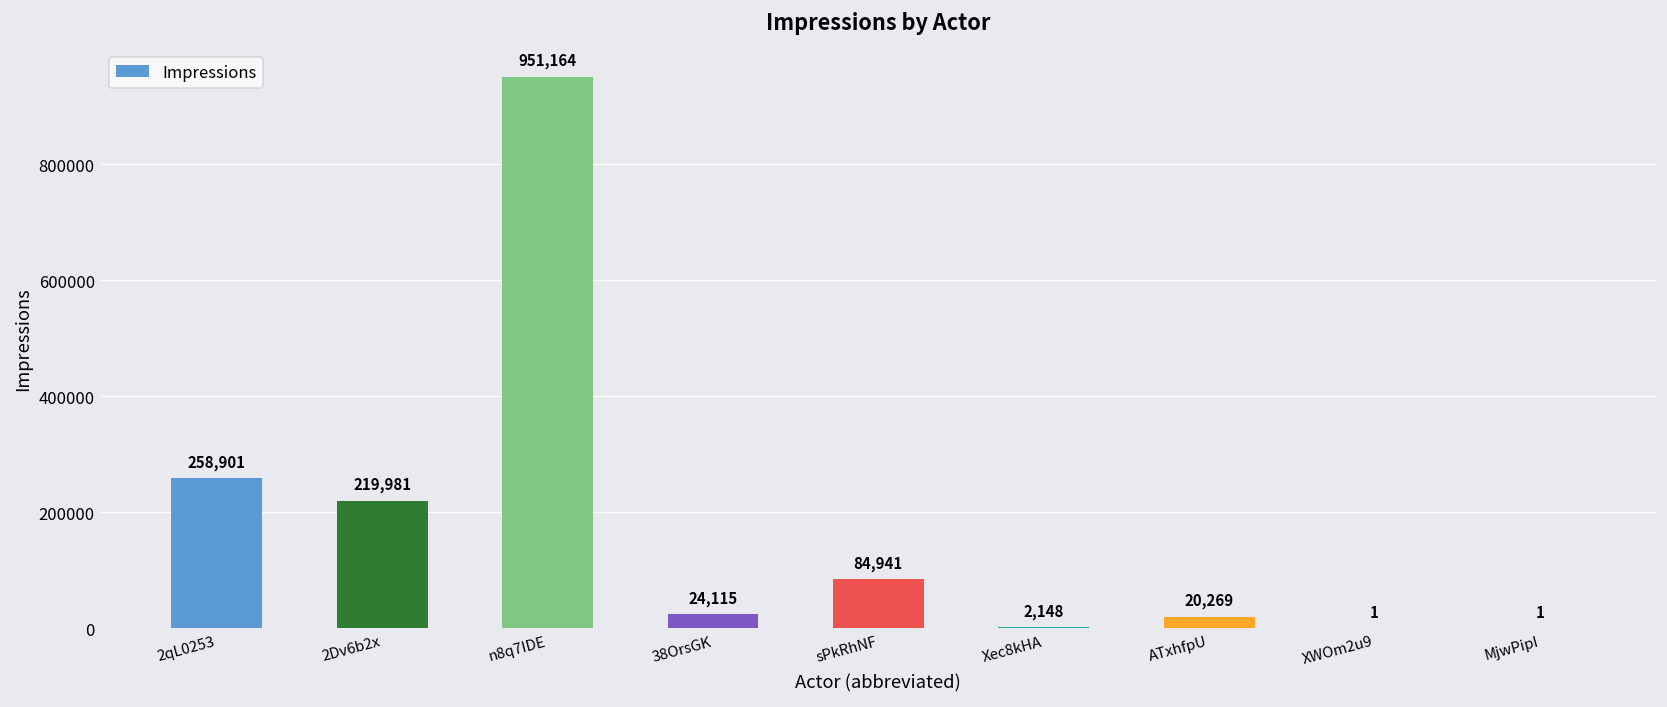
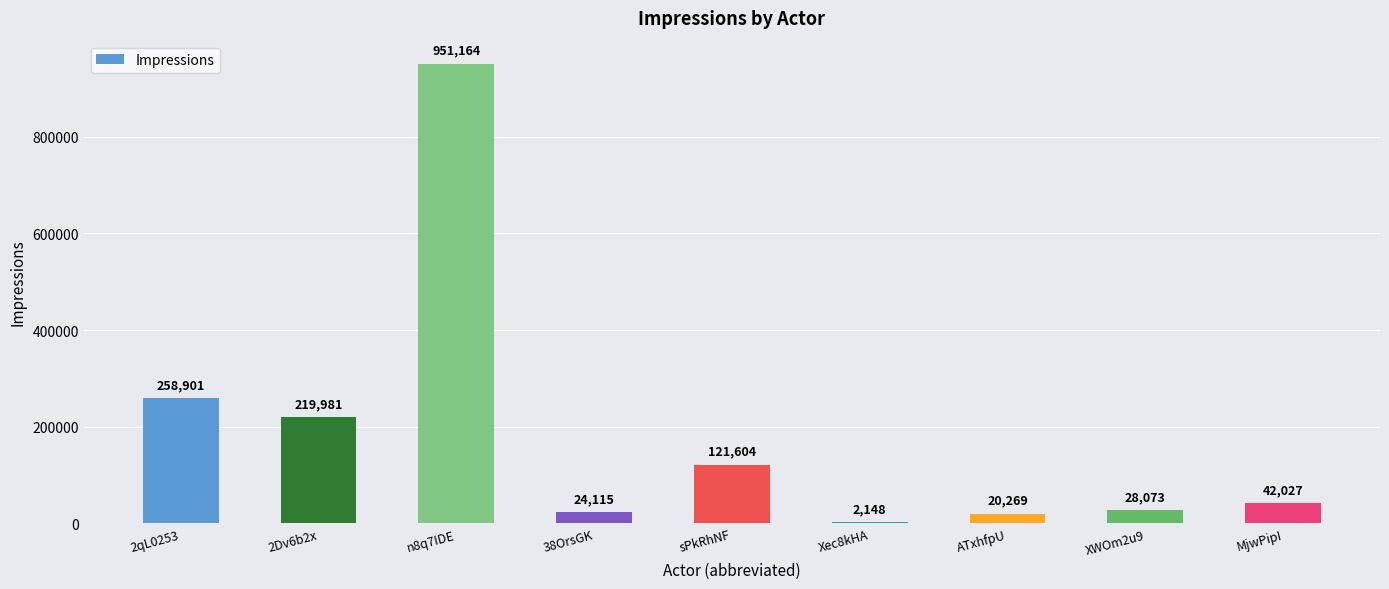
  {
    "2qL0253": "258,901",
    "2Dv6b2x": "219,981",
    "n8q7IDE": "951,164",
    "38OrsGK": "24,115",
-   "sPkRhNF": "84,941",
+   "sPkRhNF": "121,604",
    "Xec8kHA": "2,148",
    "ATxhfpU": "20,269",
-   "XWOm2u9": "1",
-   "MjwPipI": "1"
+   "XWOm2u9": "28,073",
+   "MjwPipI": "42,027"
  }
